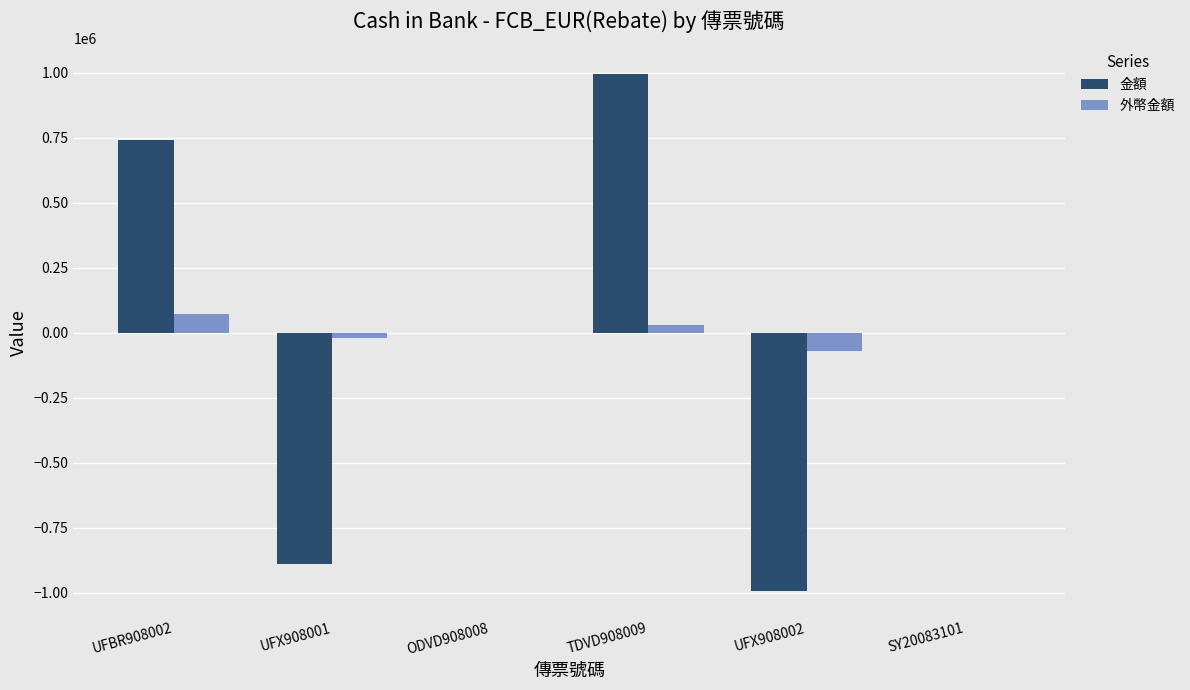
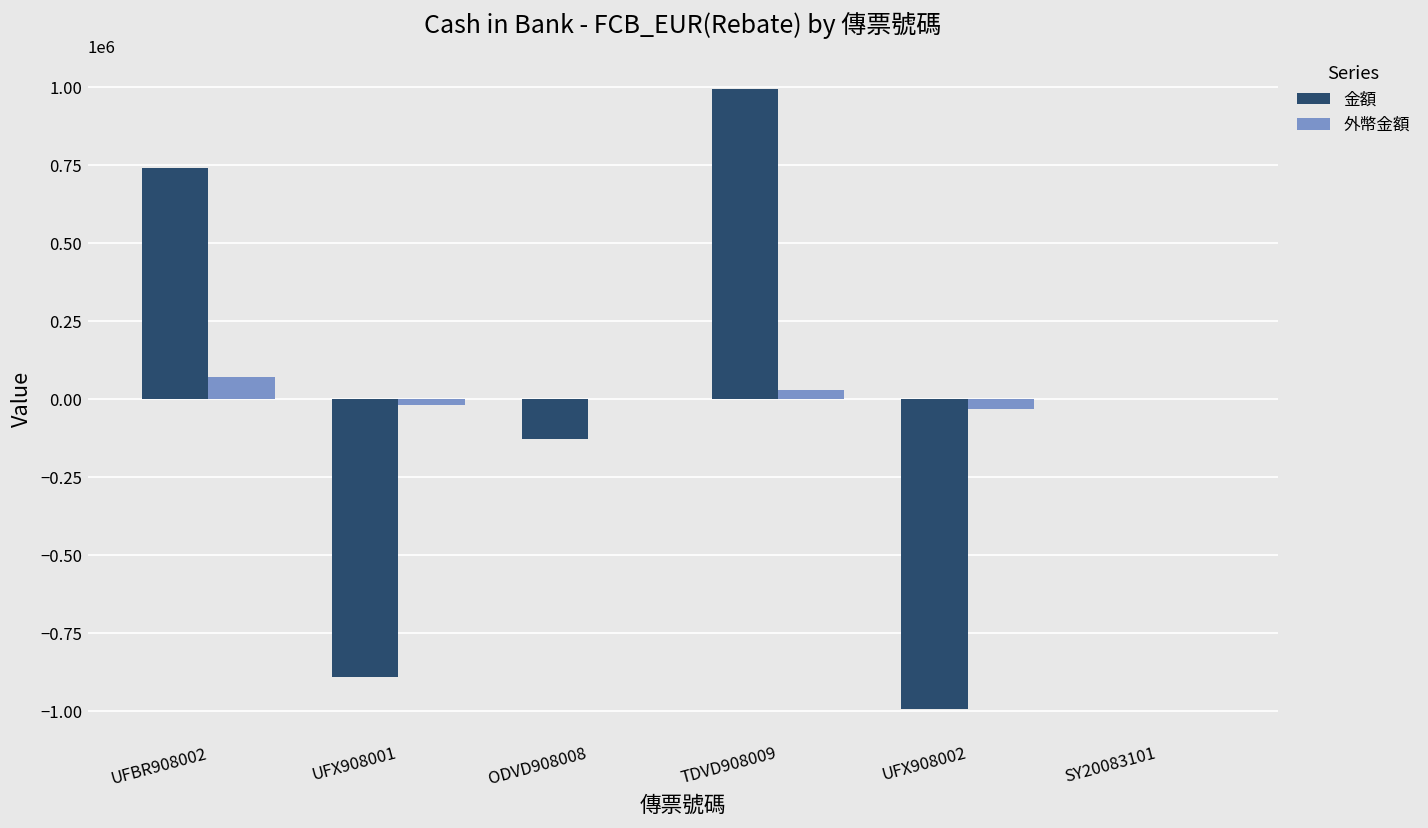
  {
    "金額": {
      "UFBR908002": 740000,
      "UFX908001": -890000,
-     "ODVD908008": 0,
+     "ODVD908008": -130000,
      "TDVD908009": 990000,
      "UFX908002": -990000
    },
    "外幣金額": {
      "UFBR908002": 70000,
      "UFX908001": -20000,
      "TDVD908009": 30000,
-     "UFX908002": -70000,
+     "UFX908002": -30000,
      "SY20083101": 0
    }
  }
